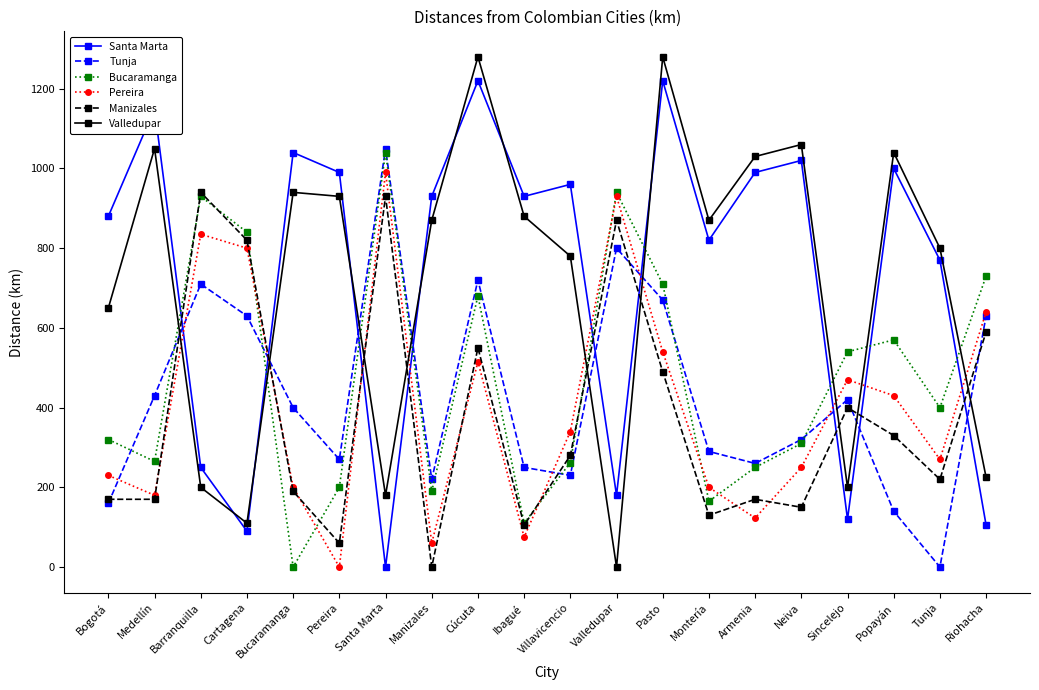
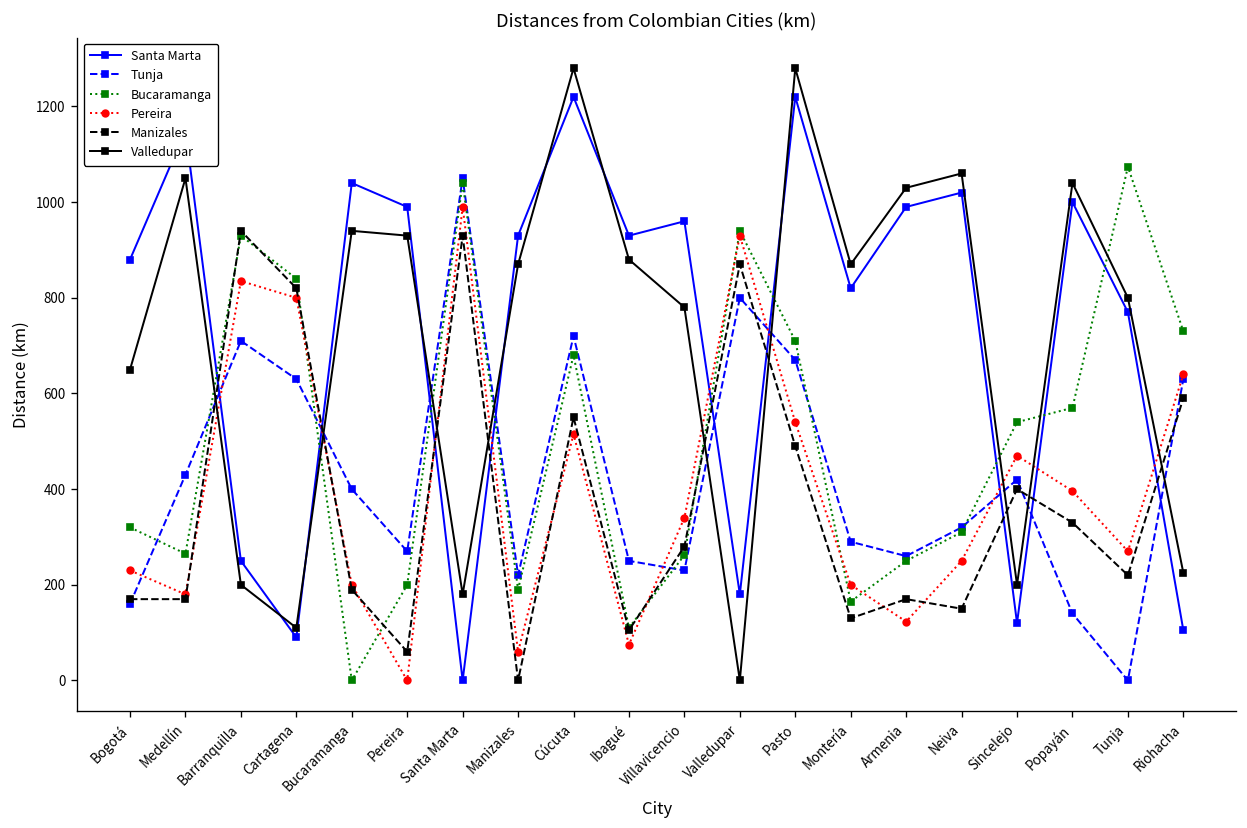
  {
    "Bucaramanga": {
      "Bogotá": 320,
      "Medellín": 270,
      "Barranquilla": 930,
      "Cartagena": 840,
      "Bucaramanga": 0,
      "Pereira": 200,
      "Santa Marta": 1040,
      "Manizales": 190,
      "Cúcuta": 680,
      "Villavicencio": 260,
      "Valledupar": 940,
      "Pasto": 710,
      "Montería": 170,
      "Armenia": 250,
      "Neiva": 310,
      "Sincelejo": 540,
      "Popayán": 570,
-     "Tunja": 400,
+     "Tunja": 1070,
      "Riohacha": 730
    },
    "Pereira": {
      "Bogotá": 230,
      "Medellín": 180,
      "Barranquilla": 840,
      "Cartagena": 800,
      "Bucaramanga": 200,
      "Pereira": 0,
      "Santa Marta": 990,
      "Manizales": 60,
      "Cúcuta": 520,
      "Ibagué": 80,
      "Villavicencio": 340,
      "Valledupar": 930,
      "Pasto": 540,
      "Montería": 200,
      "Armenia": 120,
      "Neiva": 250,
      "Sincelejo": 470,
-     "Popayán": 430,
+     "Popayán": 400,
      "Tunja": 270,
      "Riohacha": 640
    }
  }
